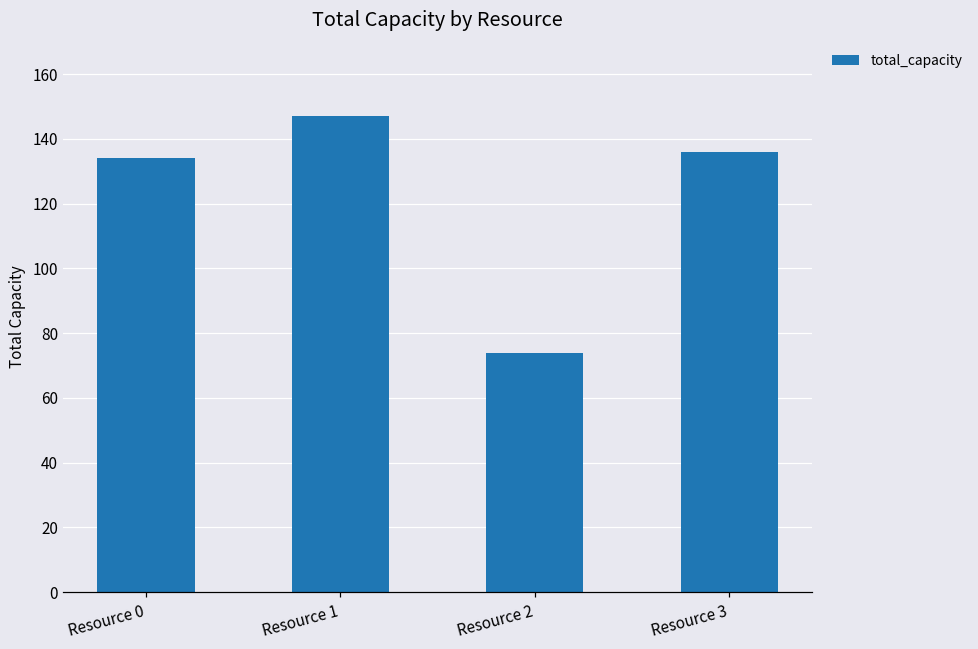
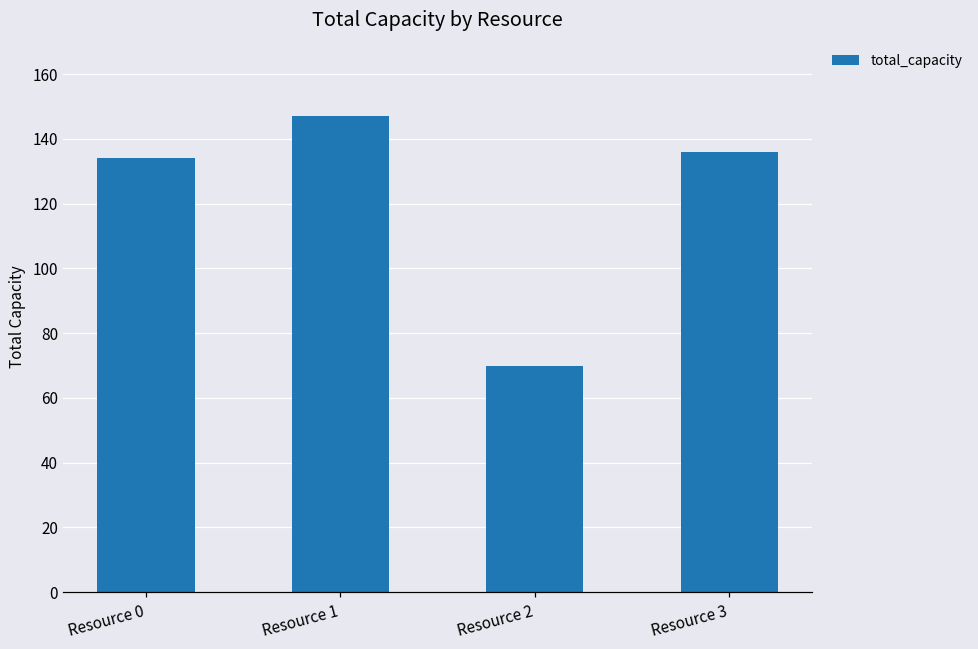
  {
    "Resource 0": 134,
    "Resource 1": 147,
-   "Resource 2": 74,
+   "Resource 2": 70,
    "Resource 3": 136
  }
